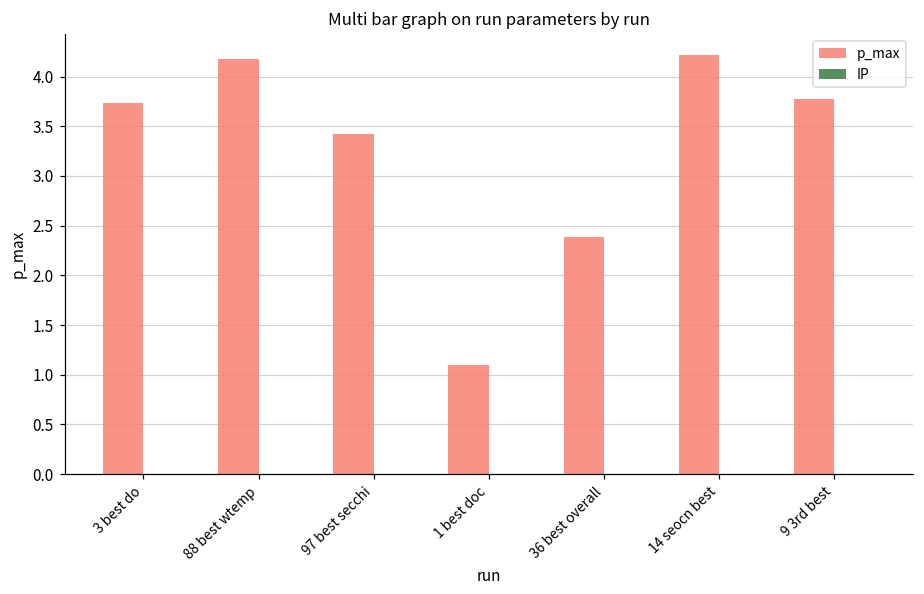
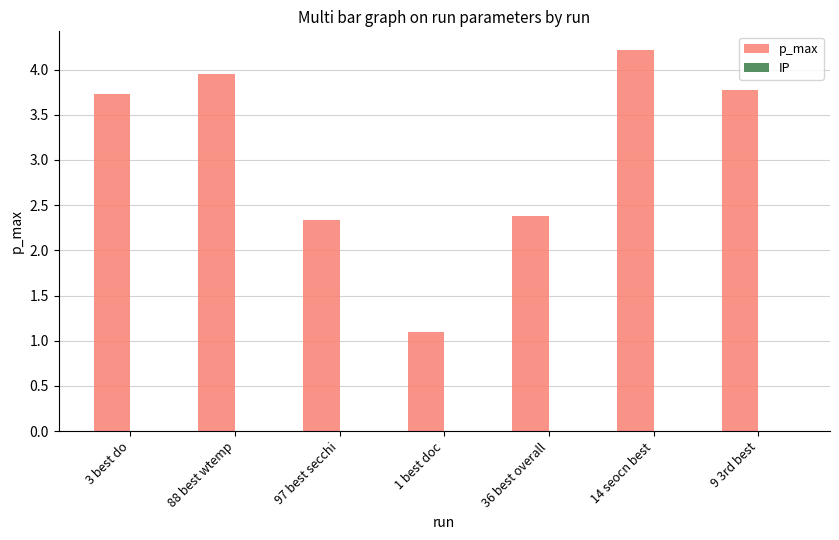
  {
    "p_max": {
      "3 best do": 3.7,
-     "88 best wtemp": 4.2,
-     "97 best secchi": 3.4,
+     "88 best wtemp": 4.0,
+     "97 best secchi": 2.3,
      "1 best doc": 1.1,
      "36 best overall": 2.4,
      "14 seocn best": 4.2,
      "9 3rd best": 3.8
    }
  }
